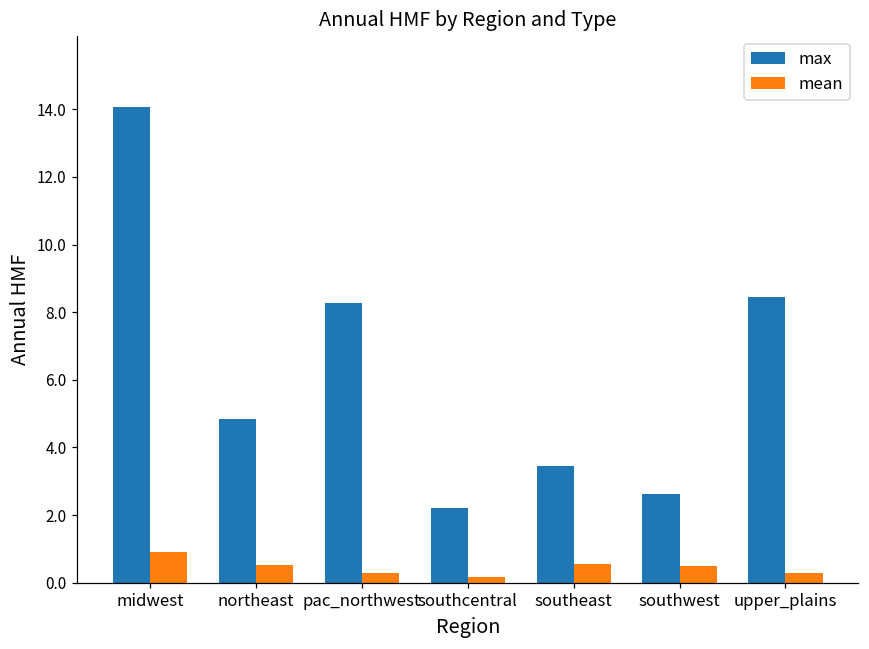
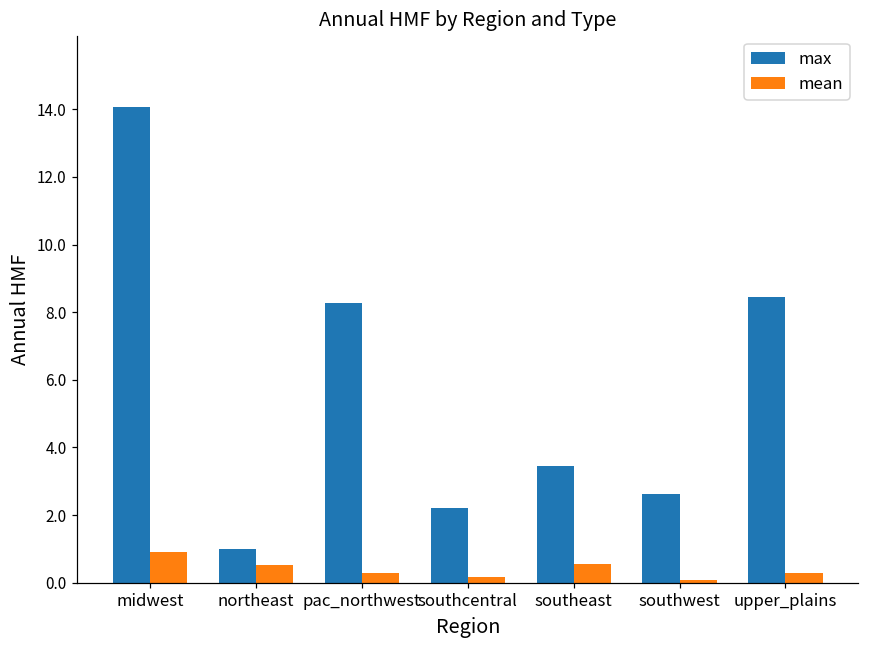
  {
    "max": {
      "midwest": 14.1,
-     "northeast": 4.8,
+     "northeast": 1.0,
      "pac_northwest": 8.3,
      "southcentral": 2.2,
      "southeast": 3.5,
      "southwest": 2.6,
      "upper_plains": 8.5
    },
    "mean": {
      "midwest": 0.9,
      "northeast": 0.5,
      "pac_northwest": 0.3,
      "southcentral": 0.2,
      "southeast": 0.5,
-     "southwest": 0.5,
+     "southwest": 0.1,
      "upper_plains": 0.3
    }
  }
